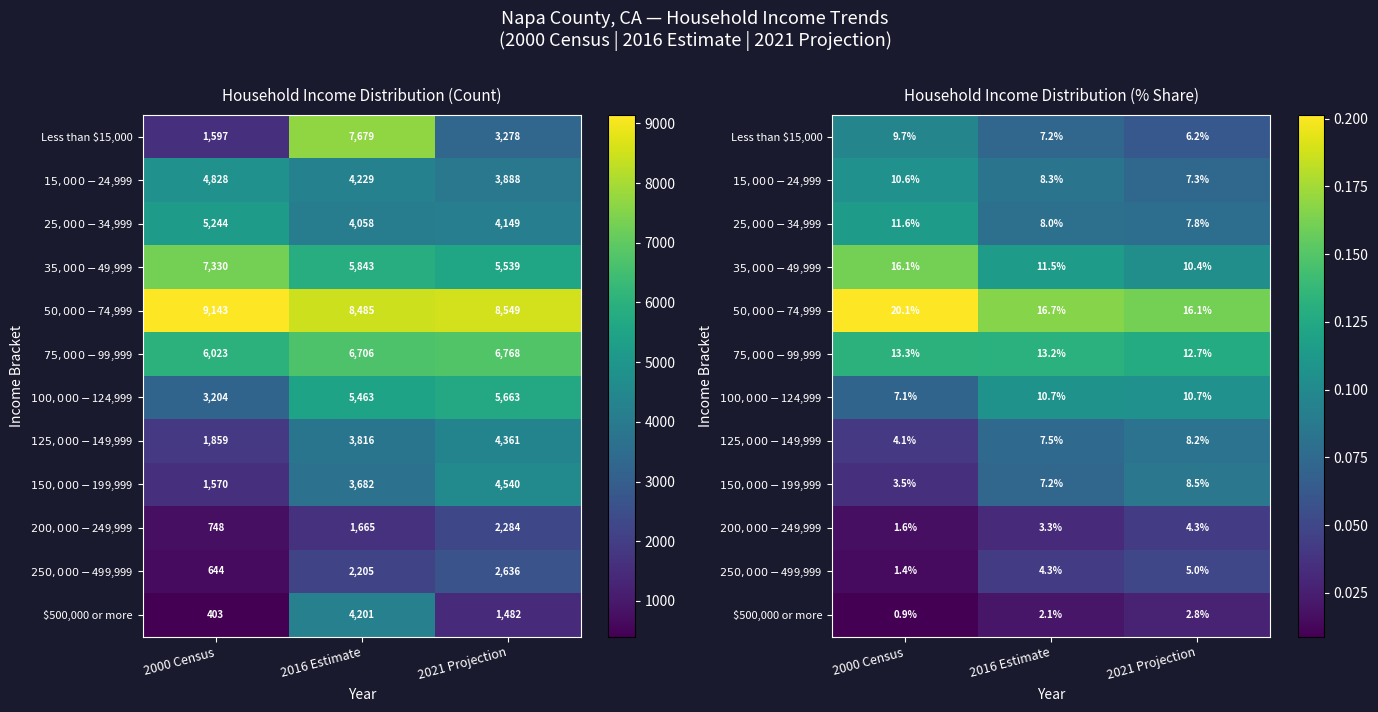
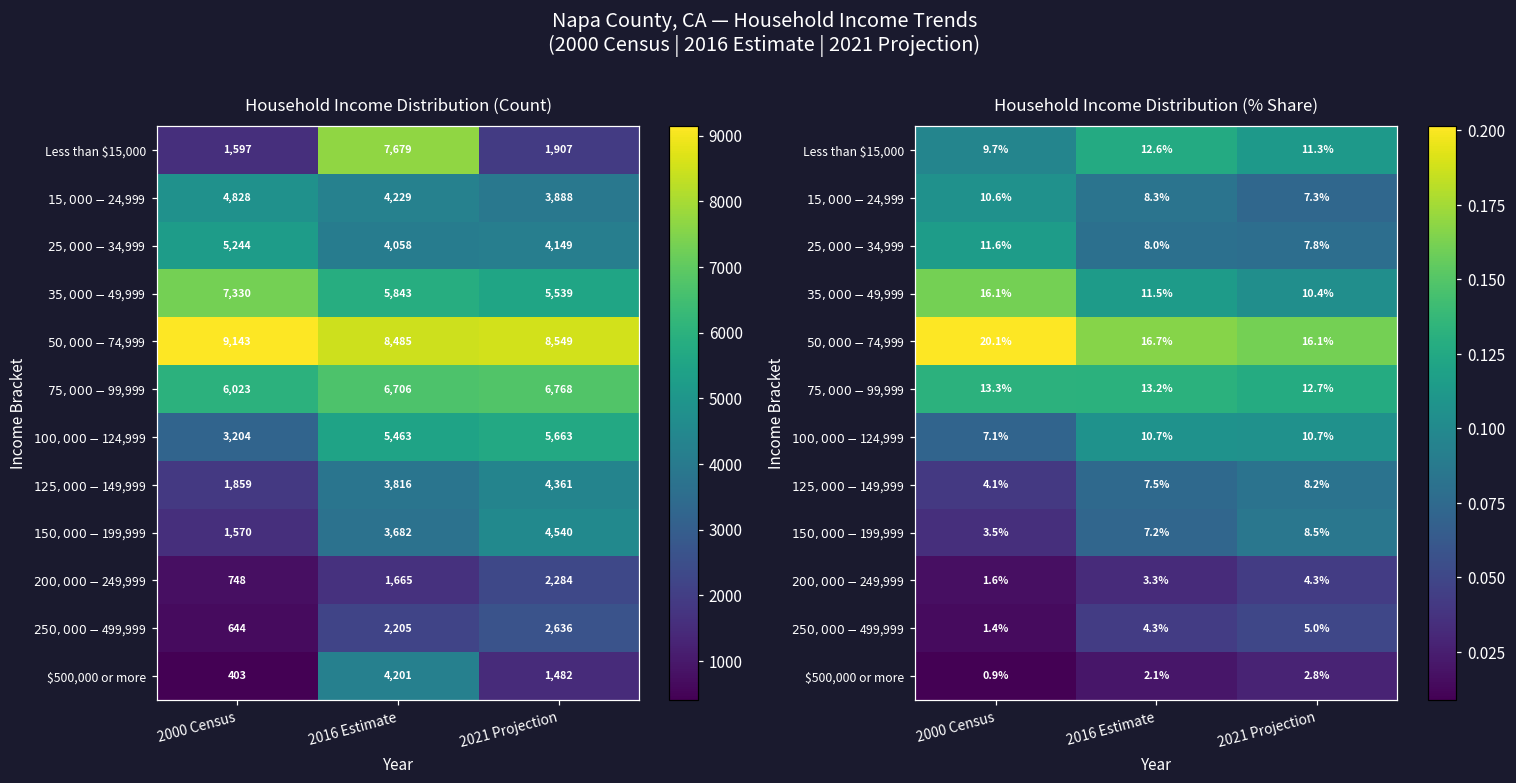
  {
    "Household Income Distribution (Count)": {
      "Less than $15,000": {
        "2000 Census": "1,597",
        "2016 Estimate": "7,679",
-       "2021 Projection": "3,278"
+       "2021 Projection": "1,907"
      },
      "$500,000 or more": {
        "2000 Census": "403",
        "2016 Estimate": "4,201",
        "2021 Projection": "1,482"
      }
    },
    "Household Income Distribution (% Share)": {
      "Less than $15,000": {
        "2000 Census": "9.7%",
-       "2016 Estimate": "7.2%",
-       "2021 Projection": "6.2%"
+       "2016 Estimate": "12.6%",
+       "2021 Projection": "11.3%"
      },
      "$500,000 or more": {
        "2000 Census": "0.9%",
        "2016 Estimate": "2.1%",
        "2021 Projection": "2.8%"
      }
    }
  }
